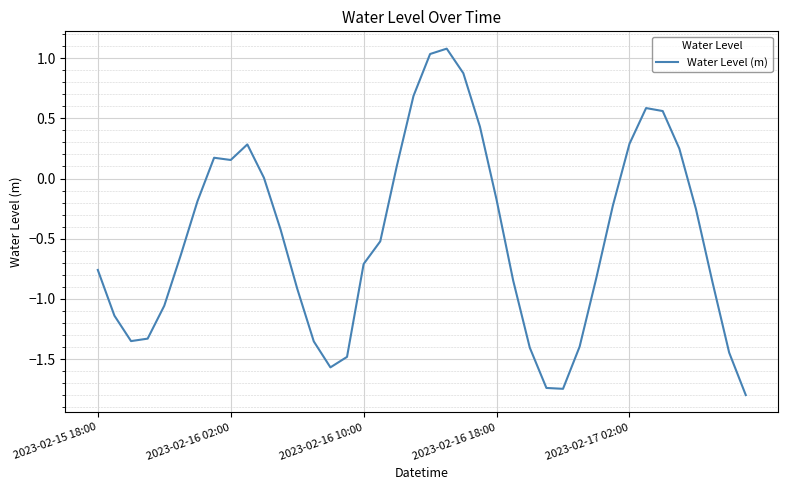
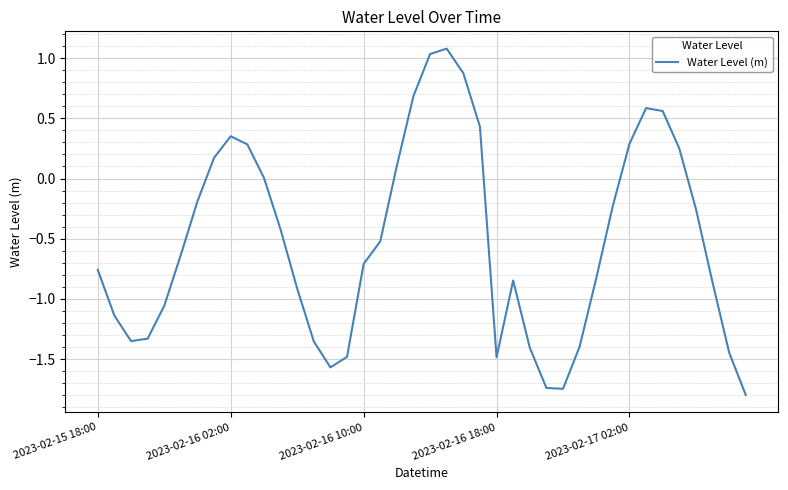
  {
    "2023-02-15 18:00": -0.76,
-   "2023-02-16 02:00": 0.15,
+   "2023-02-16 02:00": 0.35,
    "2023-02-16 10:00": -0.71,
-   "2023-02-16 18:00": -0.18,
+   "2023-02-16 18:00": -1.48,
    "2023-02-17 02:00": 0.29
  }
